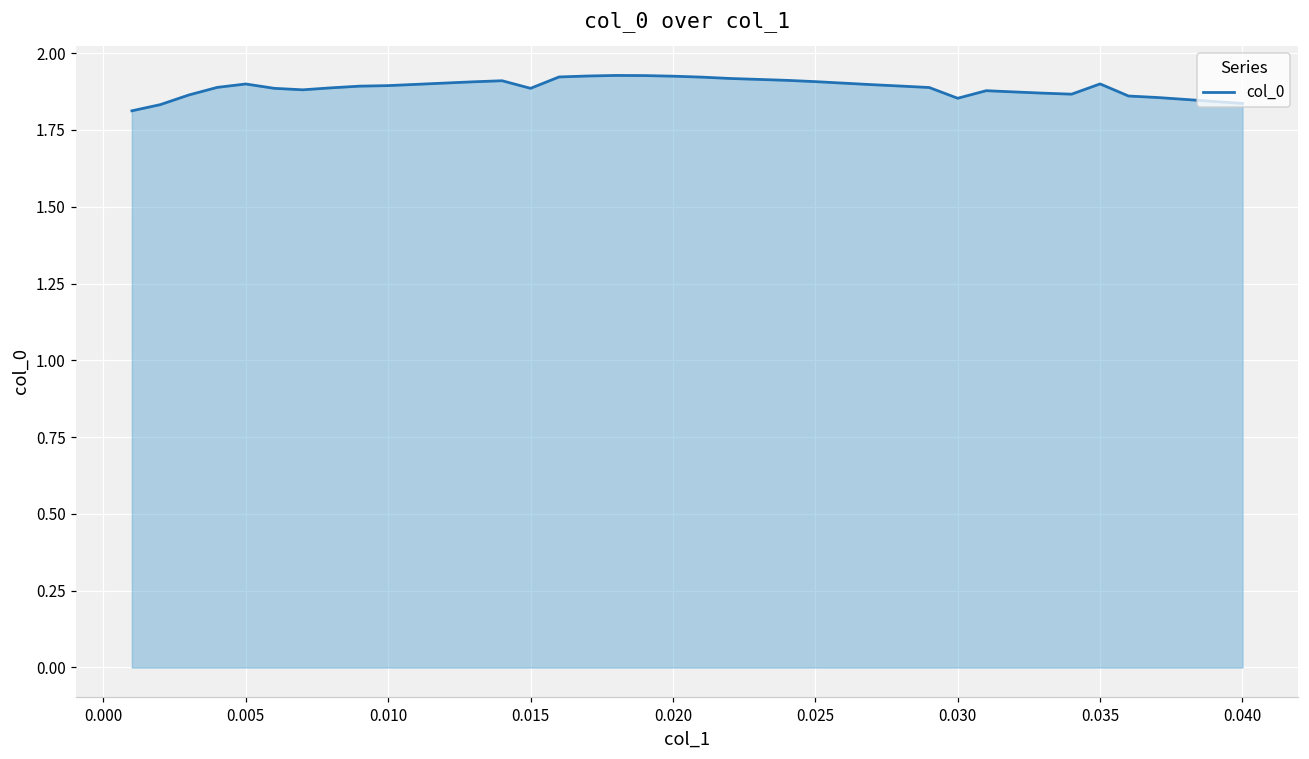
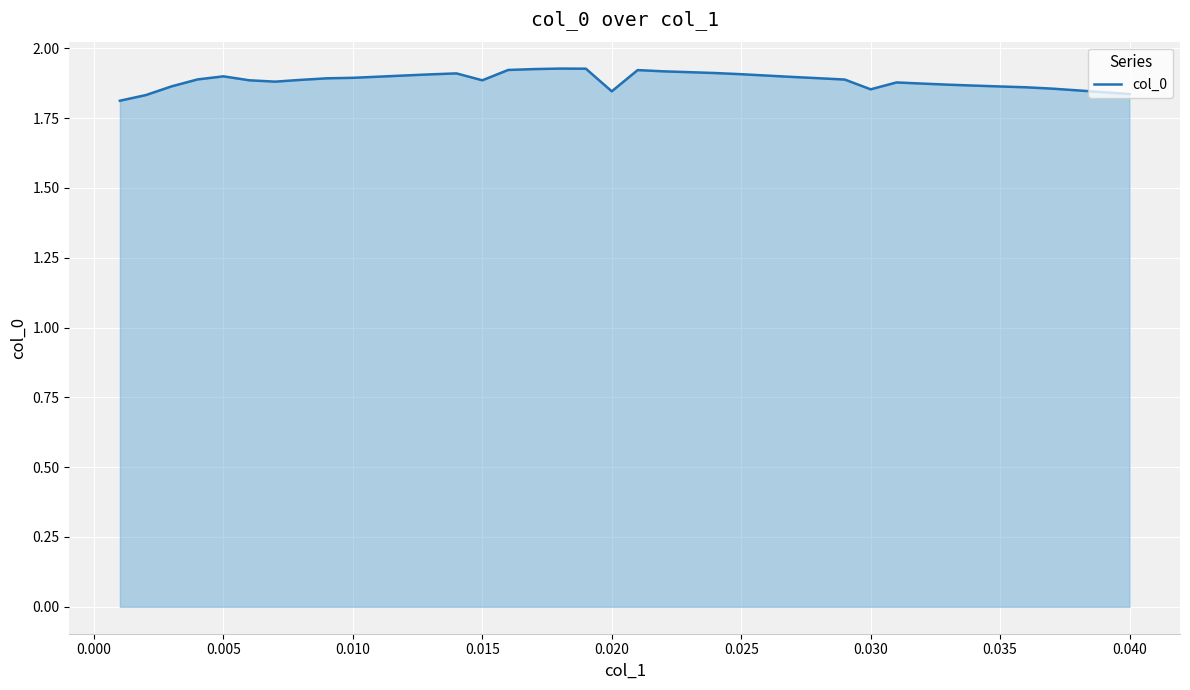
  {
    "0.005": 1.90,
    "0.010": 1.89,
    "0.015": 1.89,
-   "0.020": 1.92,
+   "0.020": 1.85,
    "0.025": 1.91,
    "0.030": 1.85,
-   "0.035": 1.90
+   "0.035": 1.86
  }
